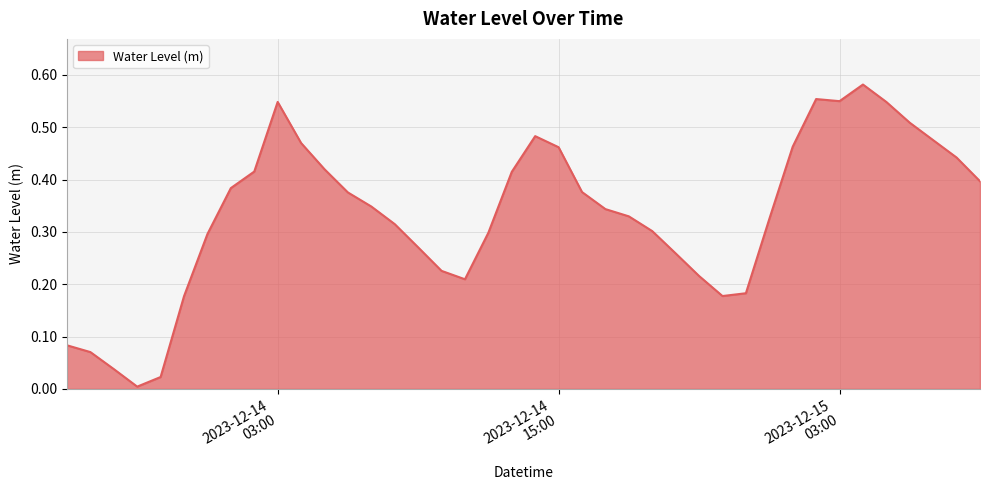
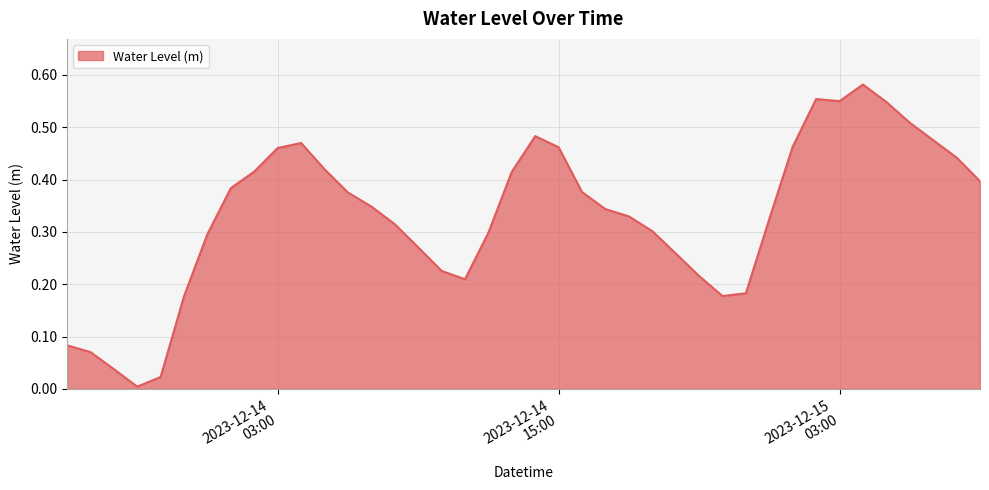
  {
-   "2023-12-14 03:00": 0.55,
+   "2023-12-14 03:00": 0.46,
    "2023-12-14 15:00": 0.46,
    "2023-12-15 03:00": 0.55
  }
